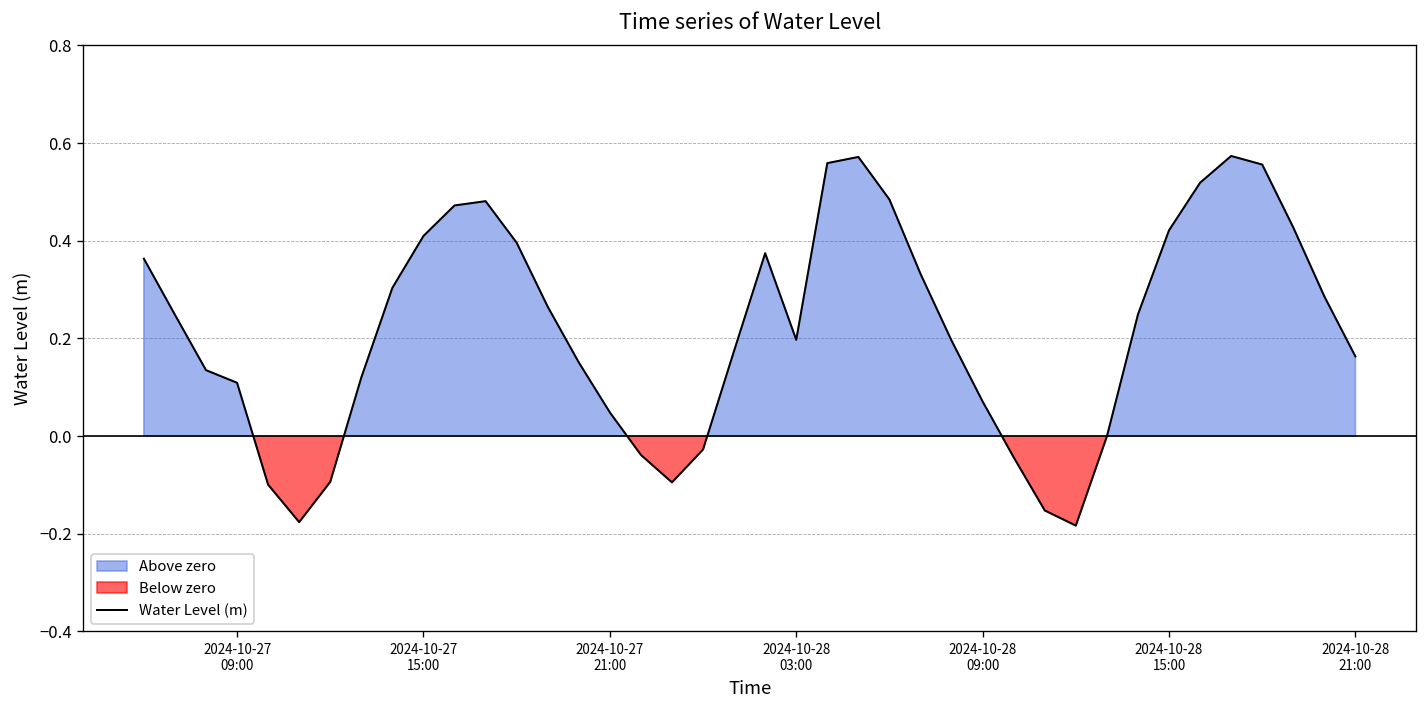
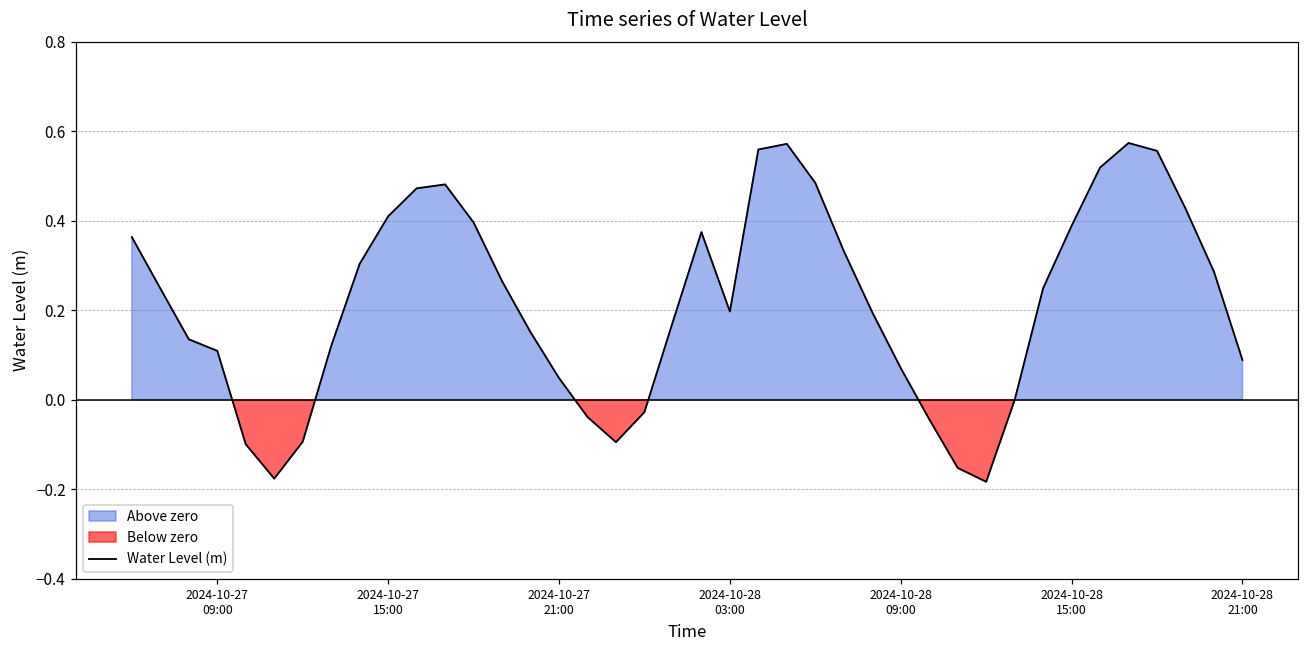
  {
    "2024-10-27 09:00": 0.11,
    "2024-10-27 15:00": 0.41,
    "2024-10-27 21:00": 0.05,
    "2024-10-28 03:00": 0.20,
    "2024-10-28 09:00": 0.07,
-   "2024-10-28 15:00": 0.42,
-   "2024-10-28 21:00": 0.16
+   "2024-10-28 15:00": 0.39,
+   "2024-10-28 21:00": 0.09
  }
